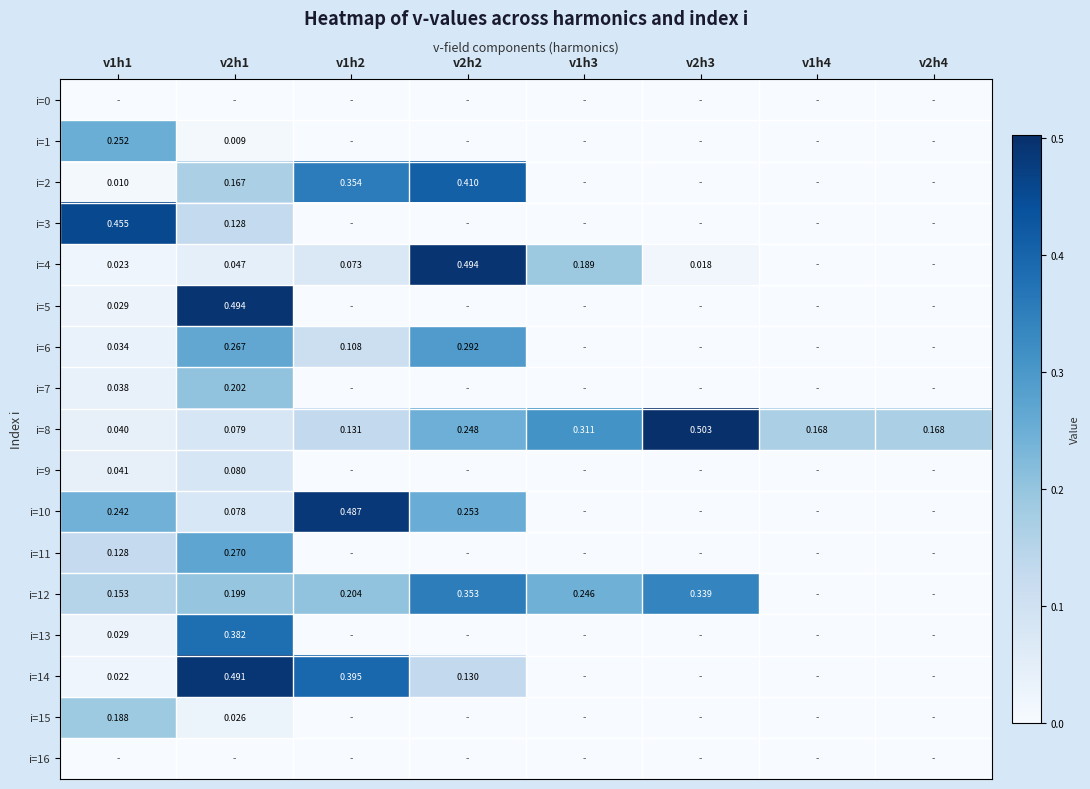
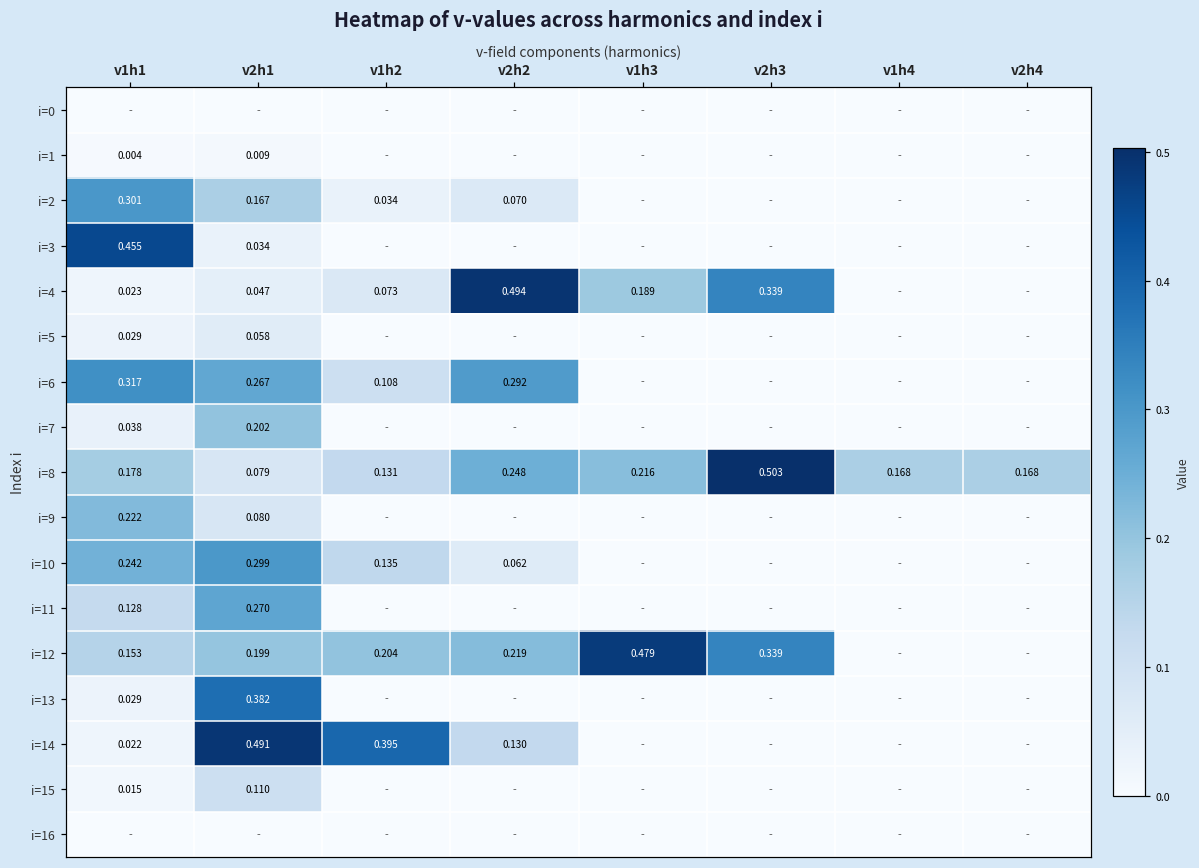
  {
    "i=1": {
-     "v1h1": 0.252,
+     "v1h1": 0.004,
      "v2h1": 0.009
    },
    "i=2": {
-     "v1h1": 0.010,
+     "v1h1": 0.301,
      "v2h1": 0.167,
-     "v1h2": 0.354,
-     "v2h2": 0.410
+     "v1h2": 0.034,
+     "v2h2": 0.070
    },
    "i=3": {
      "v1h1": 0.455,
-     "v2h1": 0.128
+     "v2h1": 0.034
    },
    "i=4": {
      "v1h1": 0.023,
      "v2h1": 0.047,
      "v1h2": 0.073,
      "v2h2": 0.494,
      "v1h3": 0.189,
-     "v2h3": 0.018
+     "v2h3": 0.339
    },
    "i=5": {
      "v1h1": 0.029,
-     "v2h1": 0.494
+     "v2h1": 0.058
    },
    "i=6": {
-     "v1h1": 0.034,
+     "v1h1": 0.317,
      "v2h1": 0.267,
      "v1h2": 0.108,
      "v2h2": 0.292
    },
    "i=7": {
      "v1h1": 0.038,
      "v2h1": 0.202
    },
    "i=8": {
-     "v1h1": 0.040,
+     "v1h1": 0.178,
      "v2h1": 0.079,
      "v1h2": 0.131,
      "v2h2": 0.248,
-     "v1h3": 0.311,
+     "v1h3": 0.216,
      "v2h3": 0.503,
      "v1h4": 0.168,
      "v2h4": 0.168
    },
    "i=9": {
-     "v1h1": 0.041,
+     "v1h1": 0.222,
      "v2h1": 0.080
    },
    "i=10": {
      "v1h1": 0.242,
-     "v2h1": 0.078,
-     "v1h2": 0.487,
-     "v2h2": 0.253
+     "v2h1": 0.299,
+     "v1h2": 0.135,
+     "v2h2": 0.062
    },
    "i=11": {
      "v1h1": 0.128,
      "v2h1": 0.270
    },
    "i=12": {
      "v1h1": 0.153,
      "v2h1": 0.199,
      "v1h2": 0.204,
-     "v2h2": 0.353,
-     "v1h3": 0.246,
+     "v2h2": 0.219,
+     "v1h3": 0.479,
      "v2h3": 0.339
    },
    "i=13": {
      "v1h1": 0.029,
      "v2h1": 0.382
    },
    "i=14": {
      "v1h1": 0.022,
      "v2h1": 0.491,
      "v1h2": 0.395,
      "v2h2": 0.130
    },
    "i=15": {
-     "v1h1": 0.188,
-     "v2h1": 0.026
+     "v1h1": 0.015,
+     "v2h1": 0.110
    }
  }
